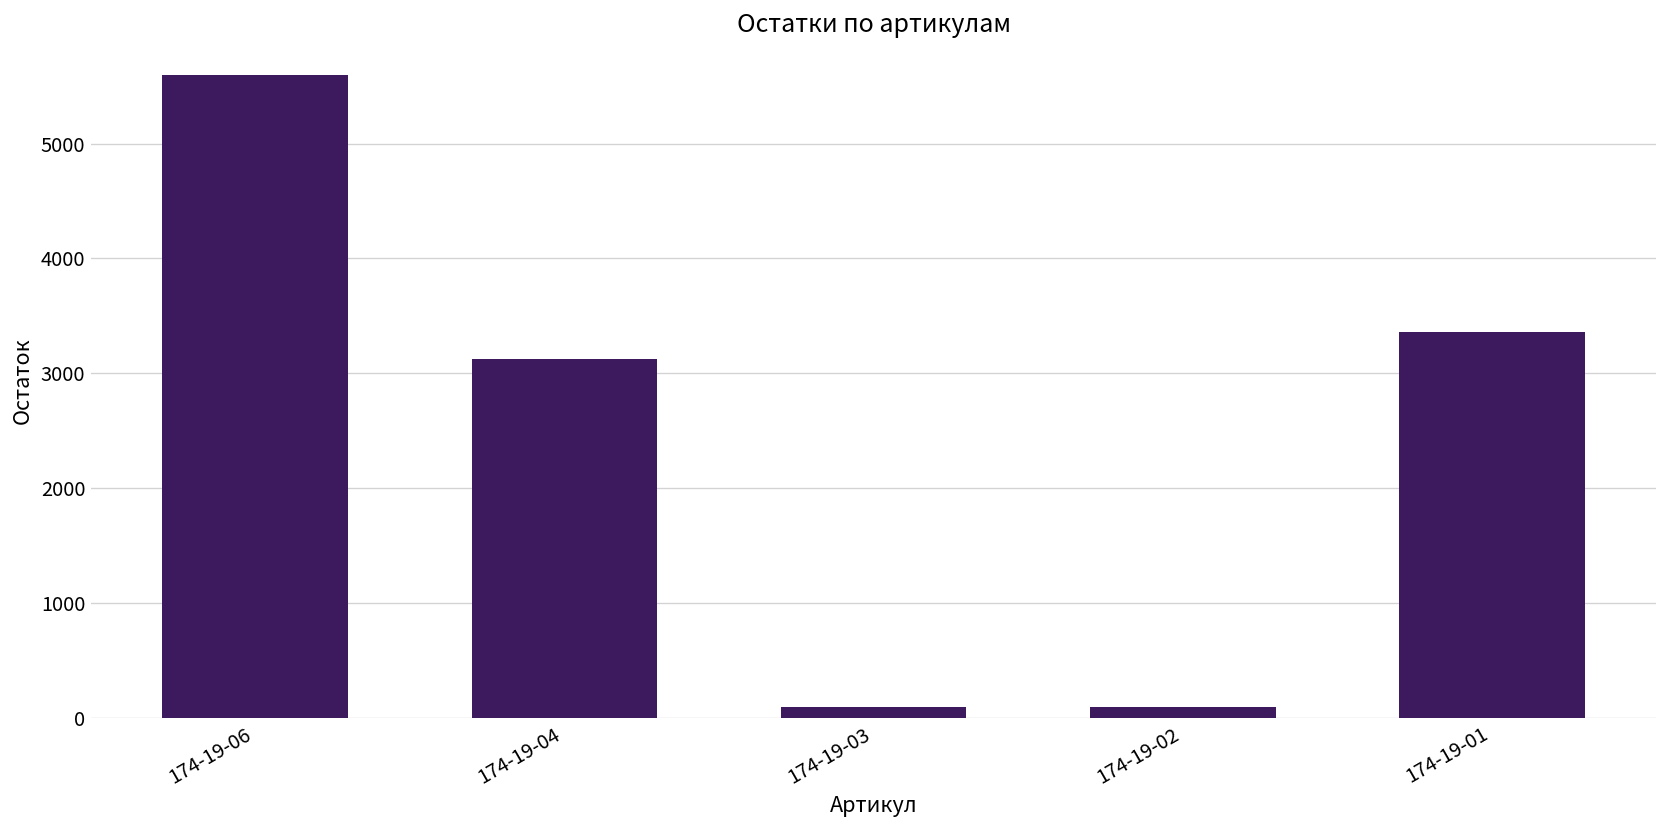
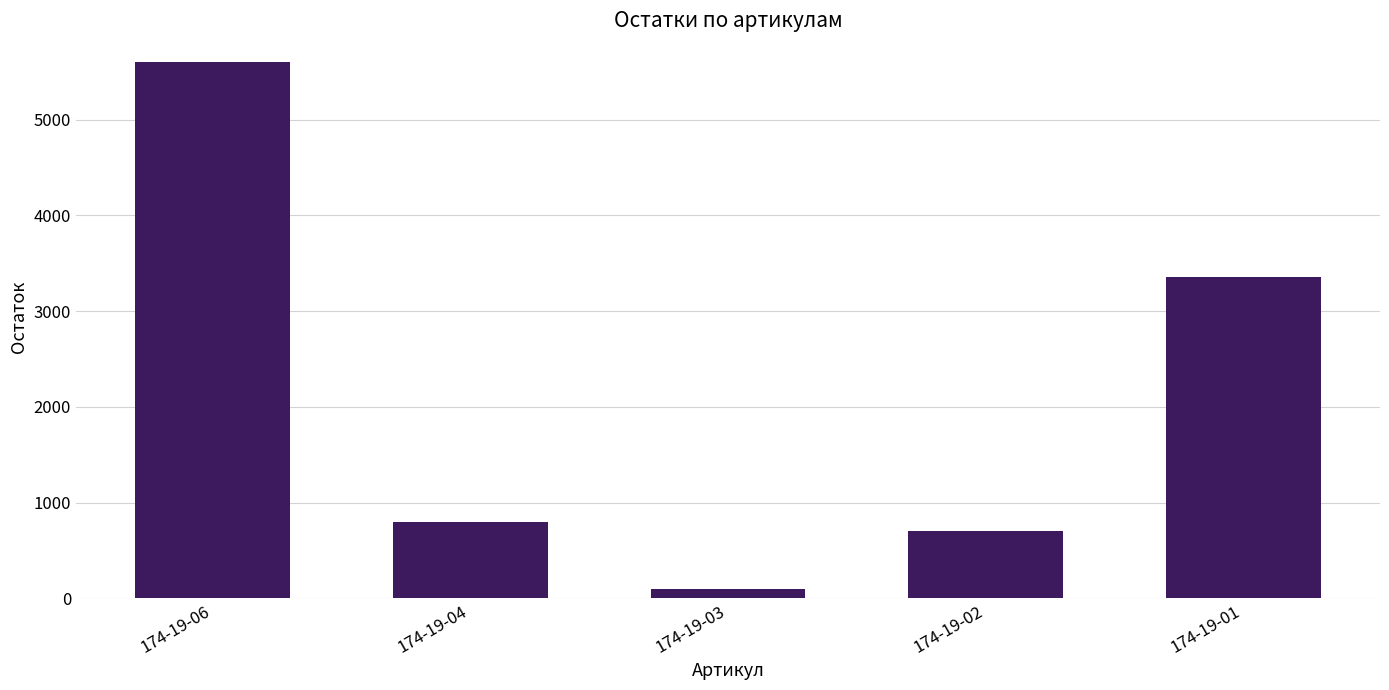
  {
    "174-19-06": 5600,
-   "174-19-04": 3100,
+   "174-19-04": 800,
    "174-19-03": 100,
-   "174-19-02": 100,
+   "174-19-02": 700,
    "174-19-01": 3400
  }
